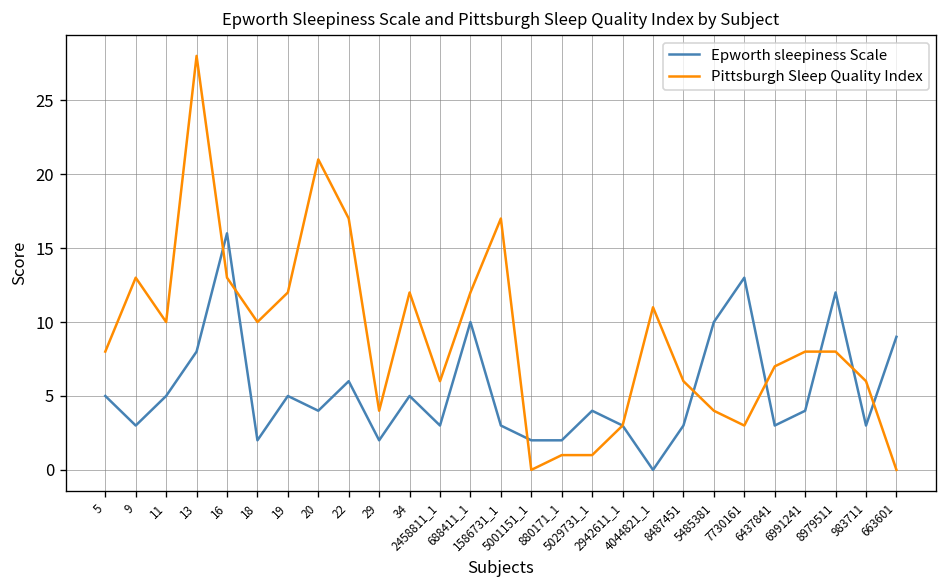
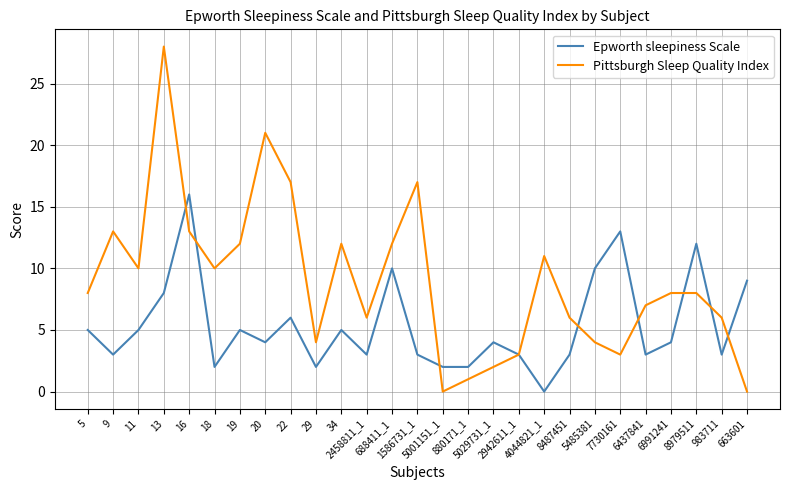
  {
    "Epworth sleepiness Scale": {
      "5": 5,
      "9": 3,
      "11": 5,
      "13": 8,
      "16": 16,
      "18": 2,
      "19": 5,
      "20": 4,
      "22": 6,
      "29": 2,
      "34": 5,
      "2458811_1": 3,
      "688411_1": 10,
      "1586731_1": 3,
      "5001151_1": 2,
      "880171_1": 2,
      "5029731_1": 4,
      "4044821_1": 0,
      "8487451": 3,
      "5485381": 10,
      "7730161": 13,
      "6437841": 3,
      "6991241": 4,
      "8979511": 12,
      "983711": 3,
      "663601": 9
    },
    "Pittsburgh Sleep Quality Index": {
      "5": 8,
      "9": 13,
      "11": 10,
      "13": 28,
      "16": 13,
      "18": 10,
      "19": 12,
      "20": 21,
      "22": 17,
      "29": 4,
      "34": 12,
      "2458811_1": 6,
      "688411_1": 12,
      "1586731_1": 17,
      "5001151_1": 0,
      "880171_1": 1,
-     "5029731_1": 1,
+     "5029731_1": 2,
      "4044821_1": 11,
      "8487451": 6,
      "5485381": 4,
      "7730161": 3,
      "6437841": 7,
      "6991241": 8,
      "8979511": 8,
      "983711": 6,
      "663601": 0
    }
  }
